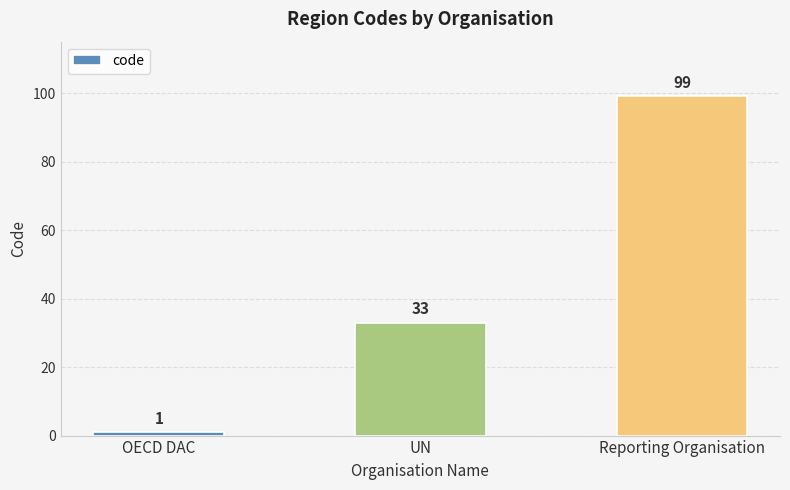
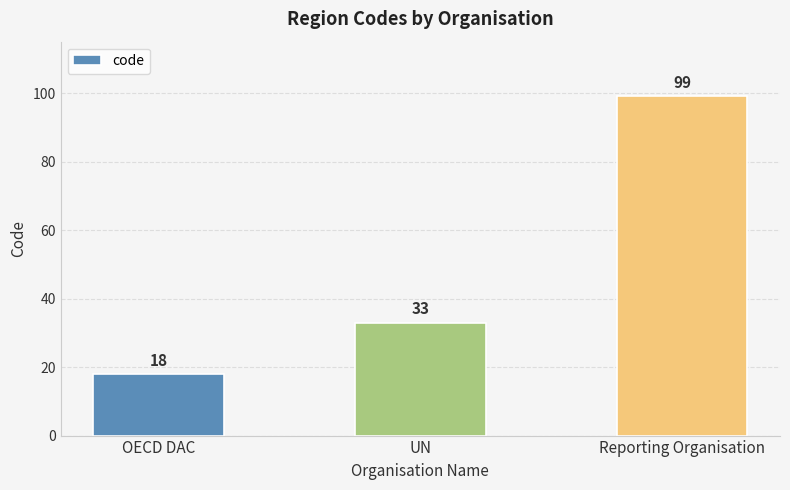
  {
-   "OECD DAC": 1,
+   "OECD DAC": 18,
    "UN": 33,
    "Reporting Organisation": 99
  }
